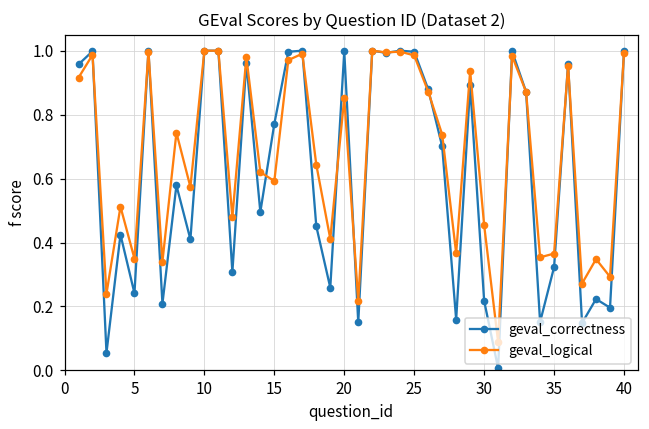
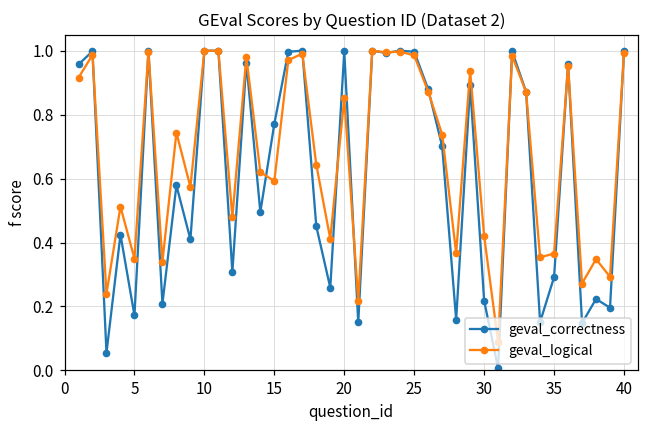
  {
    "geval_correctness": {
-     "5": 0.24,
+     "5": 0.17,
      "15": 0.77,
      "20": 1.00,
      "25": 1.00,
      "30": 0.22,
-     "35": 0.32
+     "35": 0.29
    },
    "geval_logical": {
      "5": 0.35,
      "15": 0.59,
      "20": 0.85,
      "25": 0.99,
-     "30": 0.45,
+     "30": 0.42,
      "35": 0.37
    }
  }
